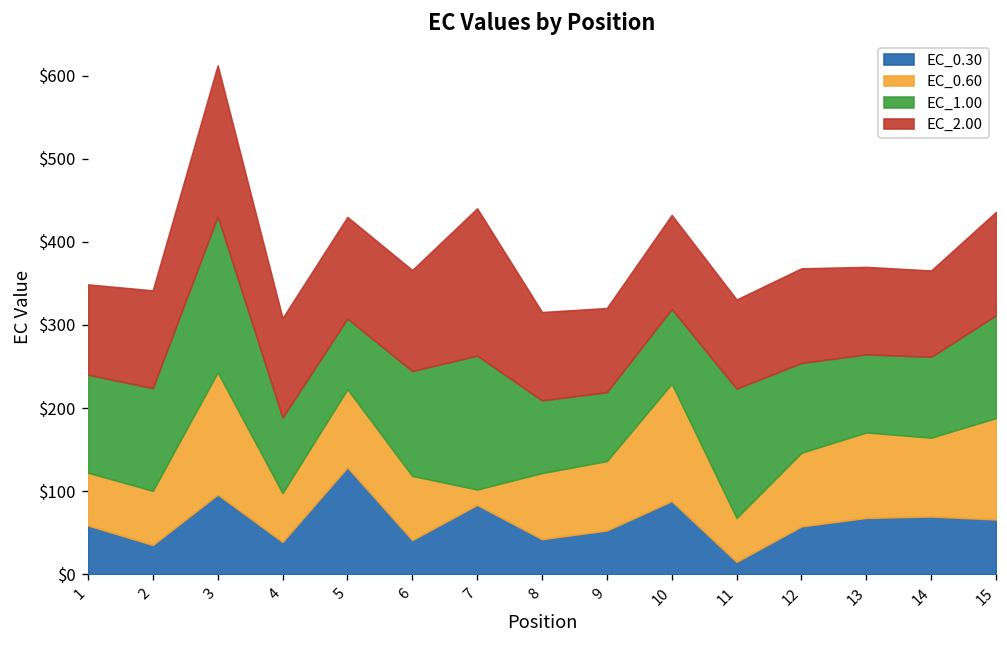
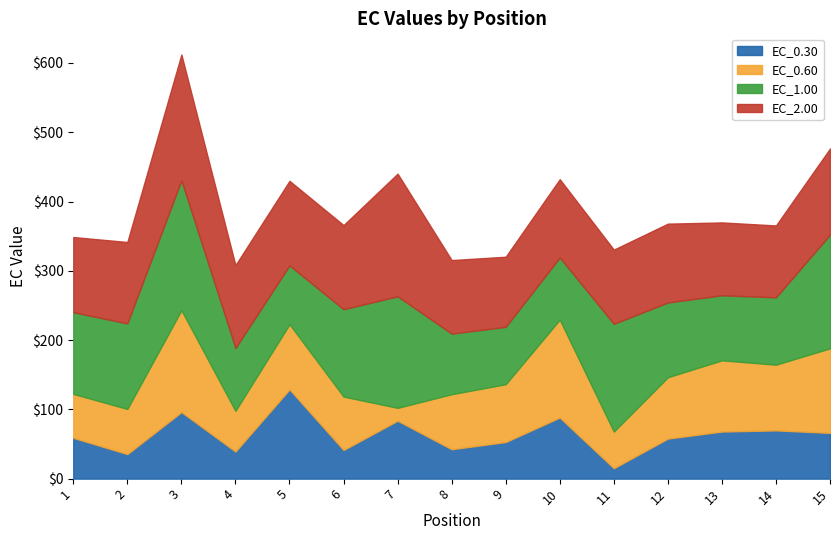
  {
    "EC_0.30": {
      "1": "$60",
      "2": "$40",
      "3": "$100",
      "4": "$40",
      "5": "$130",
      "6": "$40",
      "7": "$80",
      "8": "$40",
      "9": "$50",
      "10": "$90",
      "11": "$20",
      "12": "$60",
      "13": "$70",
      "14": "$70",
      "15": "$70"
    },
    "EC_0.60": {
      "1": "$60",
      "2": "$70",
      "3": "$150",
      "4": "$60",
      "5": "$90",
      "6": "$80",
      "7": "$20",
      "8": "$80",
      "9": "$80",
      "10": "$140",
      "11": "$50",
      "12": "$90",
      "13": "$100",
      "14": "$90",
      "15": "$120"
    },
    "EC_1.00": {
      "1": "$120",
      "2": "$120",
      "3": "$190",
      "4": "$90",
      "5": "$80",
      "6": "$130",
      "7": "$160",
      "8": "$90",
      "9": "$80",
      "10": "$90",
      "11": "$160",
      "12": "$110",
      "13": "$90",
      "14": "$100",
-     "15": "$120"
+     "15": "$160"
    },
    "EC_2.00": {
      "1": "$110",
      "2": "$120",
      "3": "$180",
      "4": "$120",
      "5": "$120",
      "6": "$120",
      "7": "$180",
      "8": "$110",
      "9": "$100",
      "10": "$110",
      "11": "$110",
      "12": "$110",
      "13": "$110",
      "14": "$100",
      "15": "$120"
    }
  }
